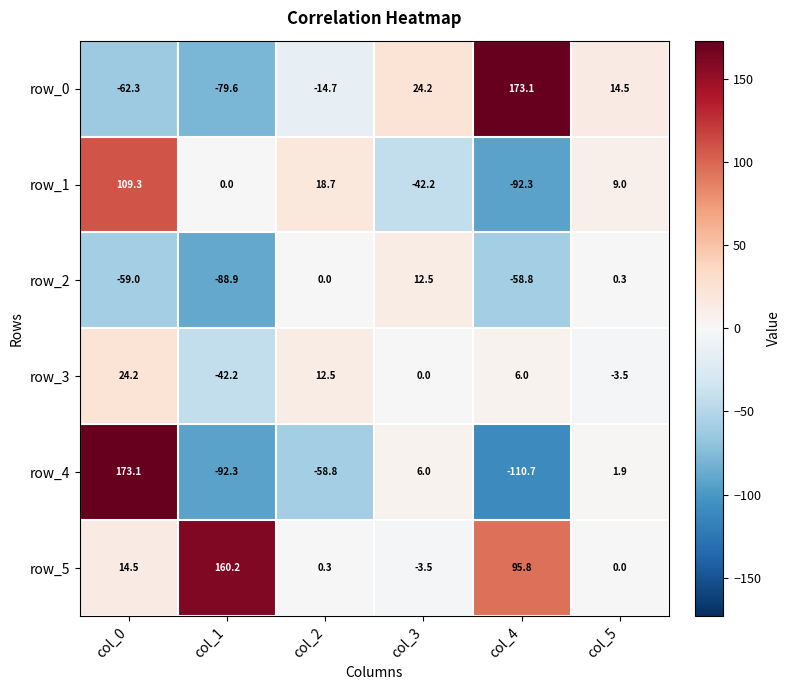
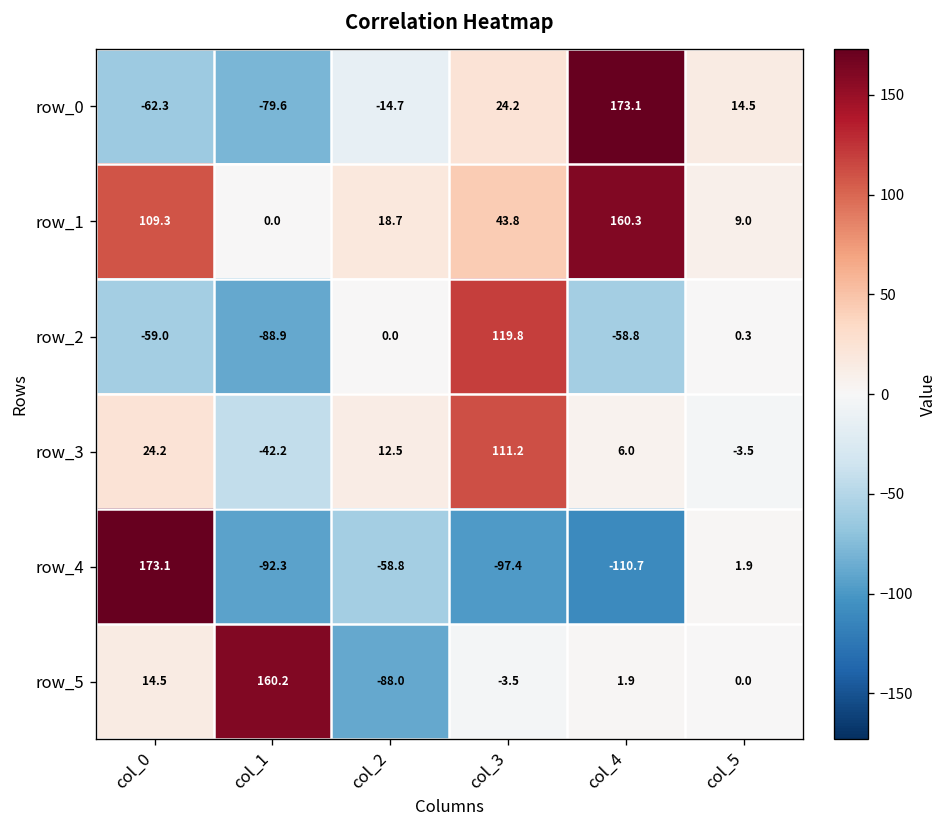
  {
    "row_0": {
      "col_0": -62.3,
      "col_1": -79.6,
      "col_2": -14.7,
      "col_3": 24.2,
      "col_4": 173.1,
      "col_5": 14.5
    },
    "row_1": {
      "col_0": 109.3,
      "col_1": 0.0,
      "col_2": 18.7,
-     "col_3": -42.2,
-     "col_4": -92.3,
+     "col_3": 43.8,
+     "col_4": 160.3,
      "col_5": 9.0
    },
    "row_2": {
      "col_0": -59.0,
      "col_1": -88.9,
      "col_2": 0.0,
-     "col_3": 12.5,
+     "col_3": 119.8,
      "col_4": -58.8,
      "col_5": 0.3
    },
    "row_3": {
      "col_0": 24.2,
      "col_1": -42.2,
      "col_2": 12.5,
-     "col_3": 0.0,
+     "col_3": 111.2,
      "col_4": 6.0,
      "col_5": -3.5
    },
    "row_4": {
      "col_0": 173.1,
      "col_1": -92.3,
      "col_2": -58.8,
-     "col_3": 6.0,
+     "col_3": -97.4,
      "col_4": -110.7,
      "col_5": 1.9
    },
    "row_5": {
      "col_0": 14.5,
      "col_1": 160.2,
-     "col_2": 0.3,
+     "col_2": -88.0,
      "col_3": -3.5,
-     "col_4": 95.8,
+     "col_4": 1.9,
      "col_5": 0.0
    }
  }
